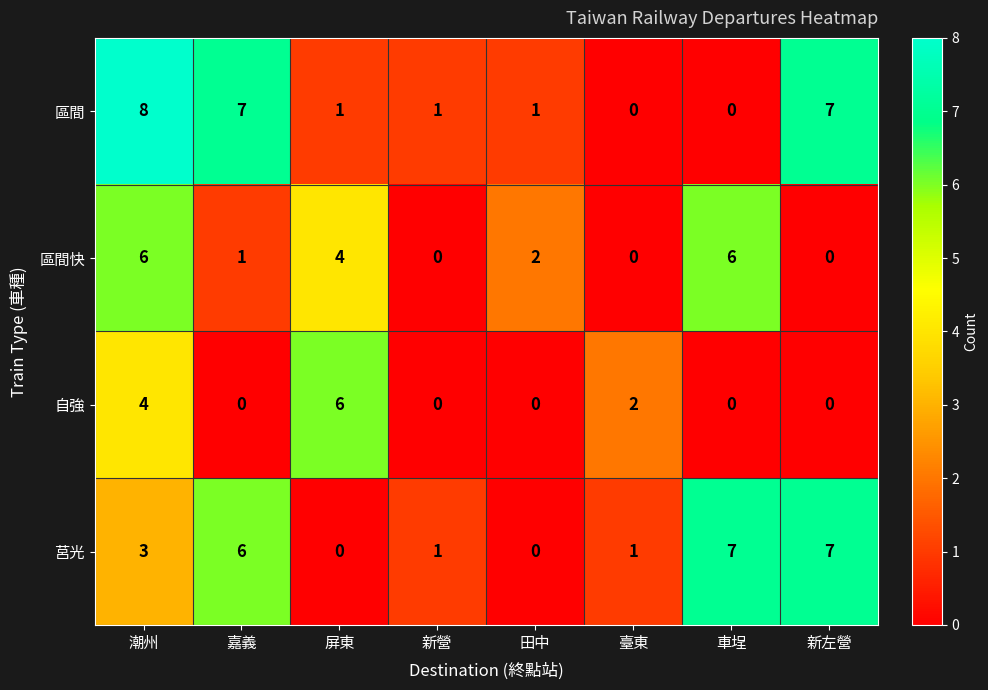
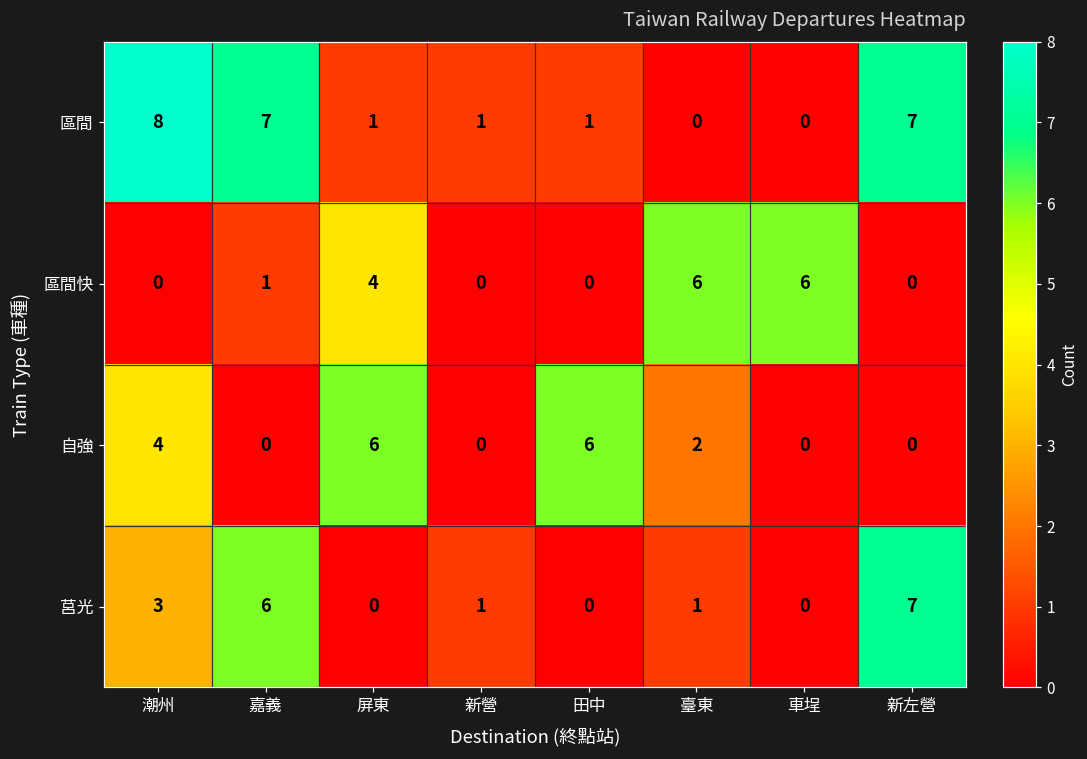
  {
    "區間": {
      "潮州": 8,
      "嘉義": 7,
      "屏東": 1,
      "新營": 1,
      "田中": 1,
      "臺東": 0,
      "車埕": 0,
      "新左營": 7
    },
    "區間快": {
-     "潮州": 6,
+     "潮州": 0,
      "嘉義": 1,
      "屏東": 4,
      "新營": 0,
-     "田中": 2,
-     "臺東": 0,
+     "田中": 0,
+     "臺東": 6,
      "車埕": 6,
      "新左營": 0
    },
    "自強": {
      "潮州": 4,
      "嘉義": 0,
      "屏東": 6,
      "新營": 0,
-     "田中": 0,
+     "田中": 6,
      "臺東": 2,
      "車埕": 0,
      "新左營": 0
    },
    "莒光": {
      "潮州": 3,
      "嘉義": 6,
      "屏東": 0,
      "新營": 1,
      "田中": 0,
      "臺東": 1,
-     "車埕": 7,
+     "車埕": 0,
      "新左營": 7
    }
  }
